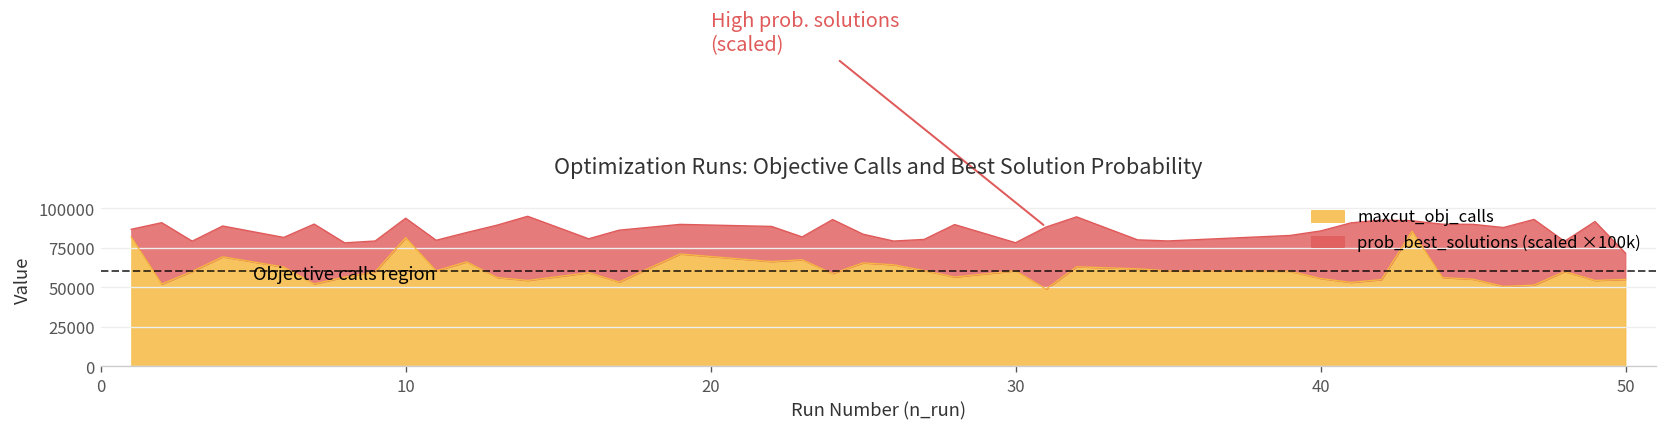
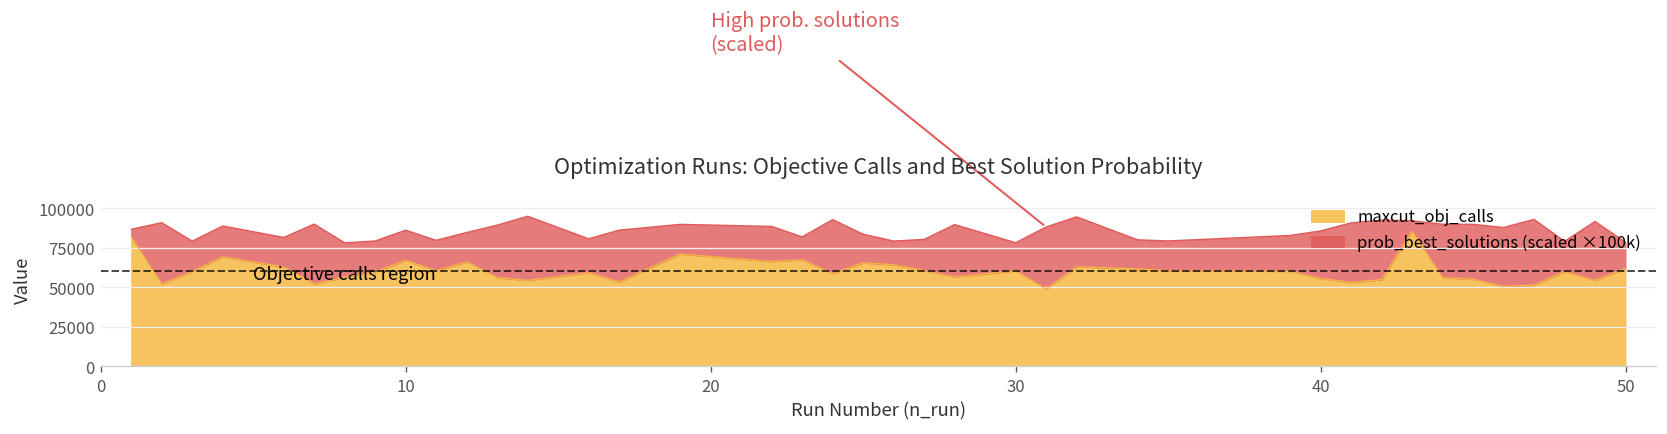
  {
    "maxcut_obj_calls": {
-     "10": 82000,
+     "10": 67000,
      "30": 61000,
      "40": 56000,
-     "50": 55000
+     "50": 62000
    },
    "prob_best_solutions (scaled ×100k)": {
-     "10": 12000,
+     "10": 19000,
      "30": 18000,
      "40": 30000,
      "50": 17000
    }
  }
